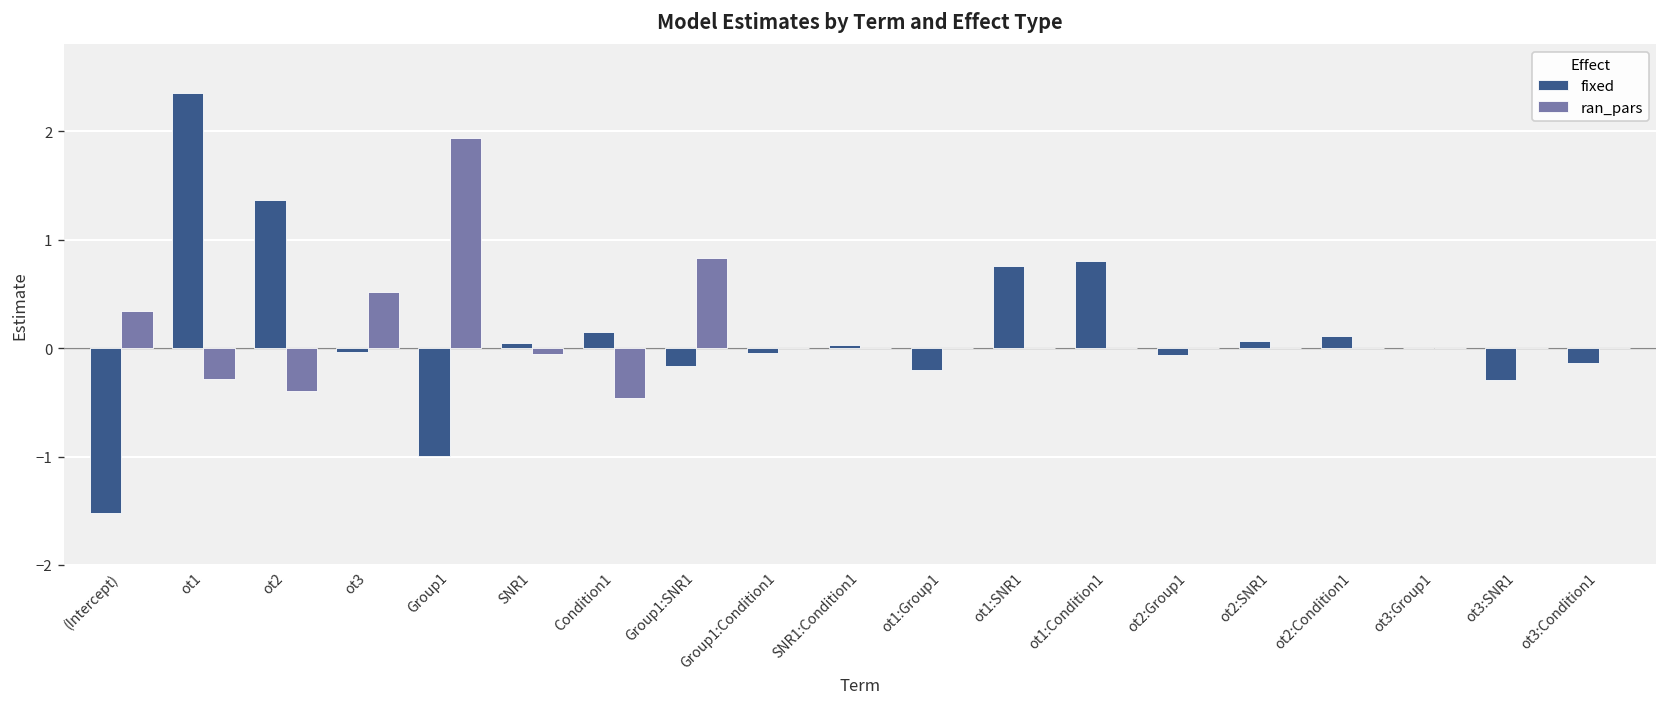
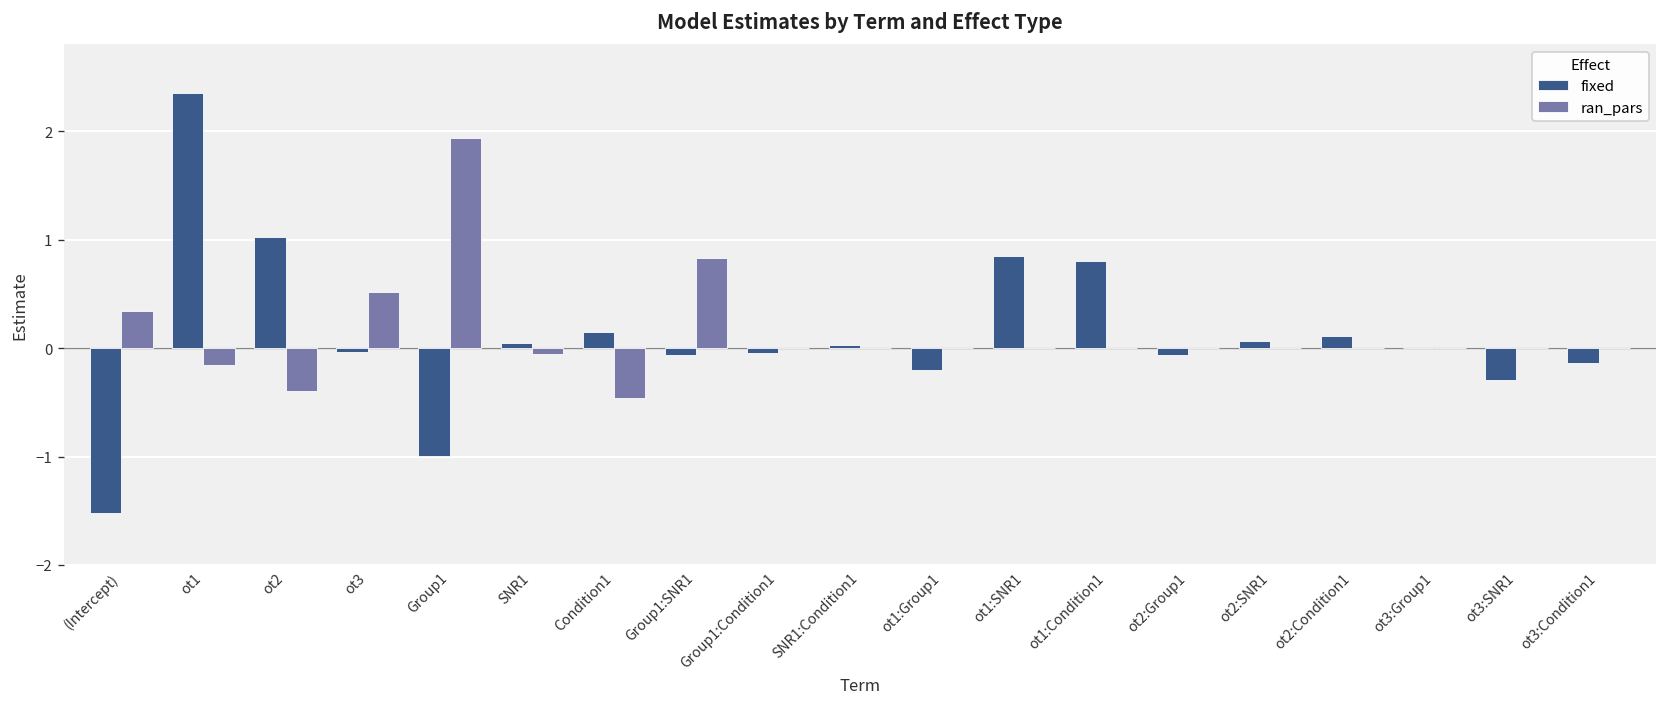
  {
    "fixed": {
      "(Intercept)": -1.5,
      "ot1": 2.3,
-     "ot2": 1.4,
+     "ot2": 1.0,
      "ot3": 0.0,
      "Group1": -1.0,
      "SNR1": 0.0,
      "Condition1": 0.2,
-     "Group1:SNR1": -0.2,
+     "Group1:SNR1": -0.1,
      "Group1:Condition1": 0.0,
      "SNR1:Condition1": 0.0,
      "ot1:Group1": -0.2,
-     "ot1:SNR1": 0.75,
+     "ot1:SNR1": 0.85,
      "ot1:Condition1": 0.8,
      "ot2:Group1": -0.1,
      "ot2:SNR1": 0.1,
      "ot2:Condition1": 0.1,
      "ot3:SNR1": -0.3,
      "ot3:Condition1": -0.1
    },
    "ran_pars": {
      "(Intercept)": 0.3,
-     "ot1": -0.3,
+     "ot1": -0.2,
      "ot2": -0.4,
      "ot3": 0.5,
      "Group1": 1.9,
      "SNR1": -0.1,
      "Condition1": -0.5,
      "Group1:SNR1": 0.8,
      "Group1:Condition1": 0.0,
      "SNR1:Condition1": 0.0,
      "ot1:Group1": 0.0,
      "ot1:SNR1": 0.0,
      "ot1:Condition1": 0.0,
      "ot2:Group1": 0.0,
      "ot2:SNR1": 0.0,
      "ot2:Condition1": 0.0,
      "ot3:Group1": 0.0,
      "ot3:SNR1": 0.0,
      "ot3:Condition1": 0.0
    }
  }
